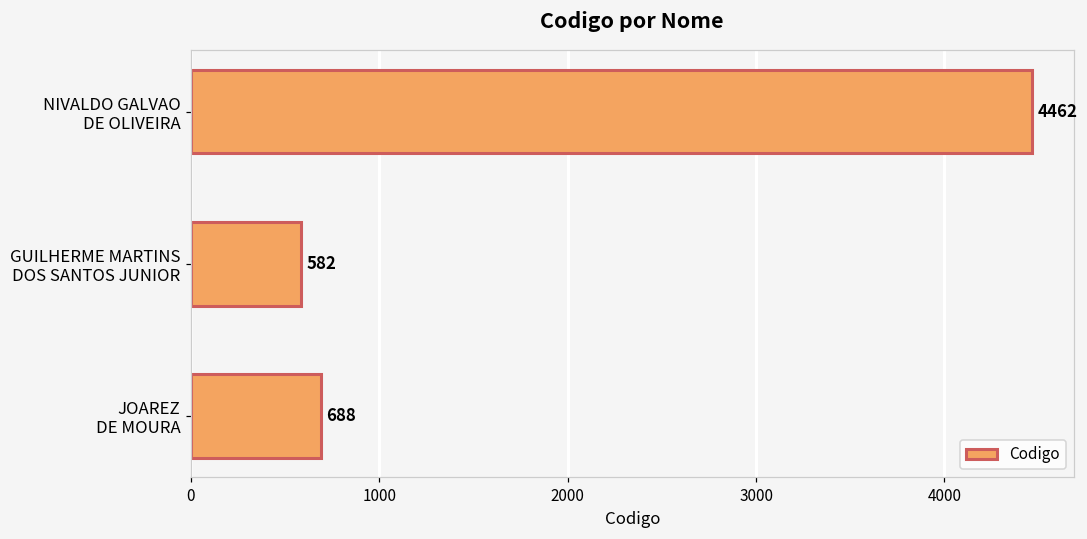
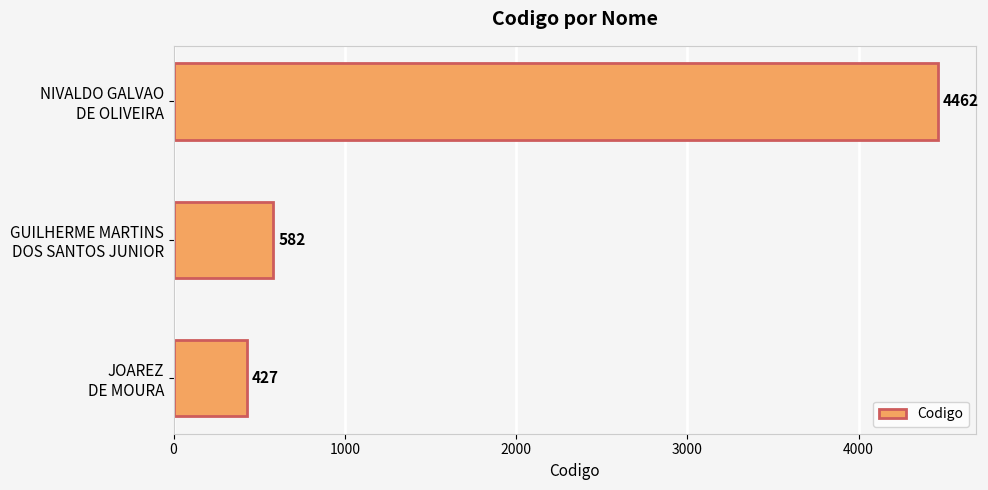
  {
    "NIVALDO GALVAO DE OLIVEIRA": 4462,
    "GUILHERME MARTINS DOS SANTOS JUNIOR": 582,
-   "JOAREZ DE MOURA": 688
+   "JOAREZ DE MOURA": 427
  }
